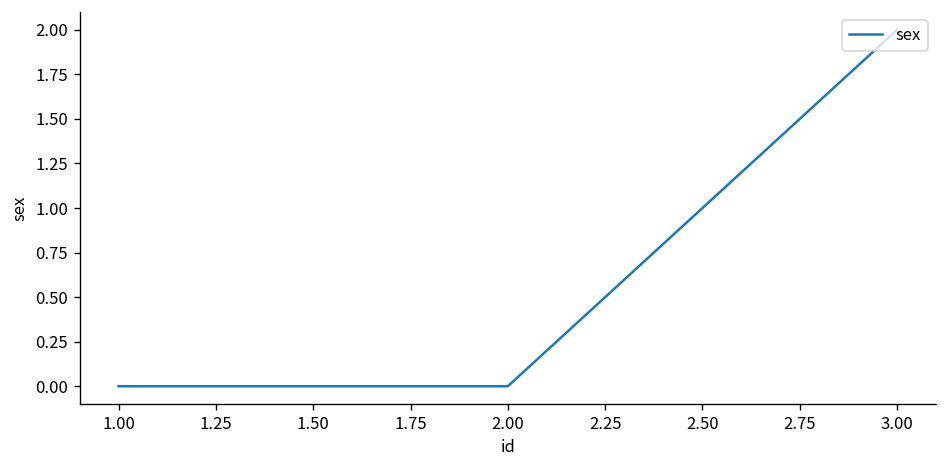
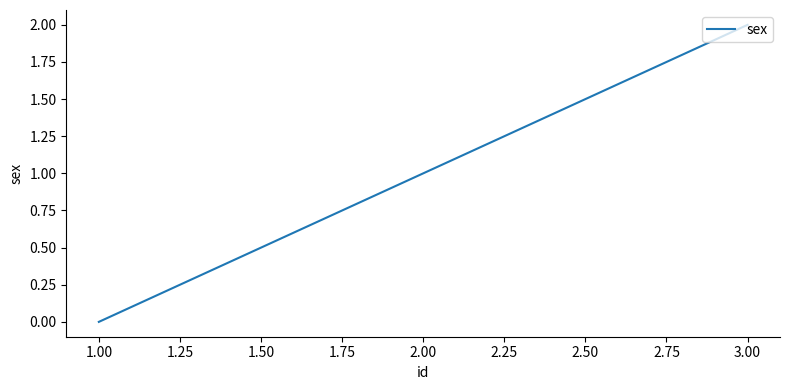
  {
    "1.00": 0,
-   "2.00": 0
+   "2.00": 1
  }
